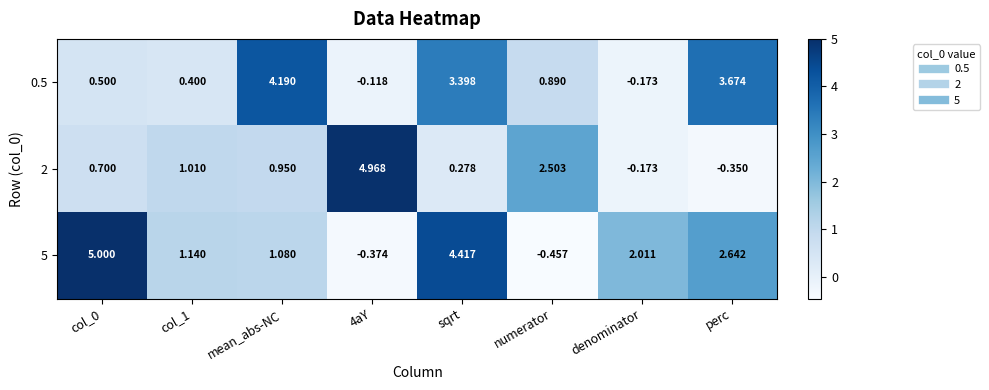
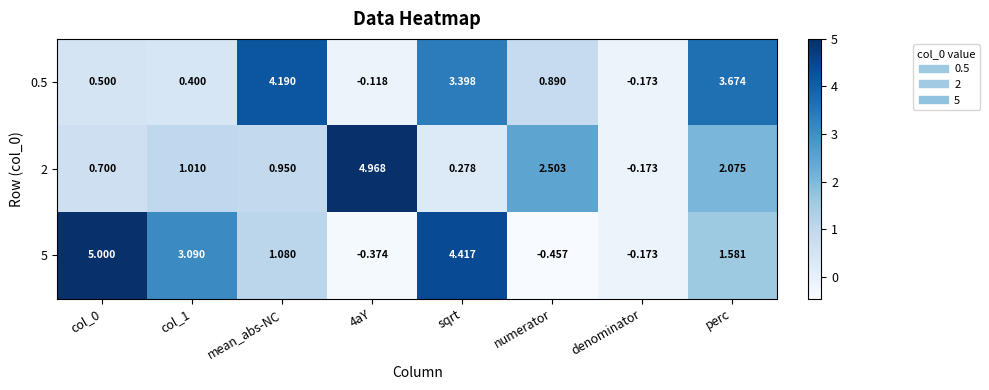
  {
    "0.5": {
      "col_0": 0.500,
      "col_1": 0.400,
      "mean_abs-NC": 4.190,
      "4aY": -0.118,
      "sqrt": 3.398,
      "numerator": 0.890,
      "denominator": -0.173,
      "perc": 3.674
    },
    "2": {
      "col_0": 0.700,
      "col_1": 1.010,
      "mean_abs-NC": 0.950,
      "4aY": 4.968,
      "sqrt": 0.278,
      "numerator": 2.503,
      "denominator": -0.173,
-     "perc": -0.350
+     "perc": 2.075
    },
    "5": {
      "col_0": 5.000,
-     "col_1": 1.140,
+     "col_1": 3.090,
      "mean_abs-NC": 1.080,
      "4aY": -0.374,
      "sqrt": 4.417,
      "numerator": -0.457,
-     "denominator": 2.011,
-     "perc": 2.642
+     "denominator": -0.173,
+     "perc": 1.581
    }
  }
